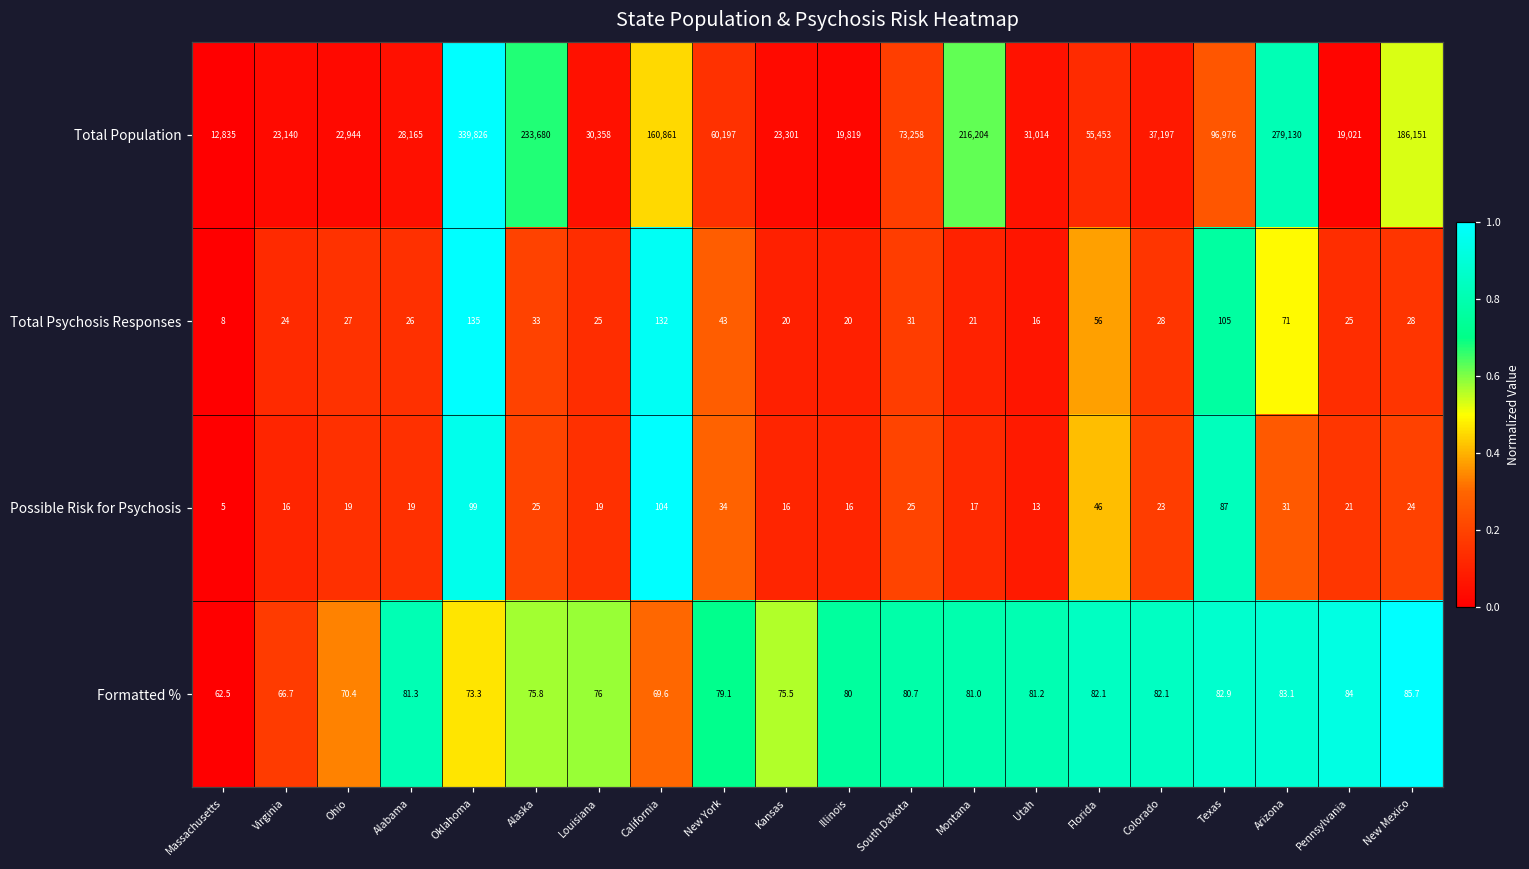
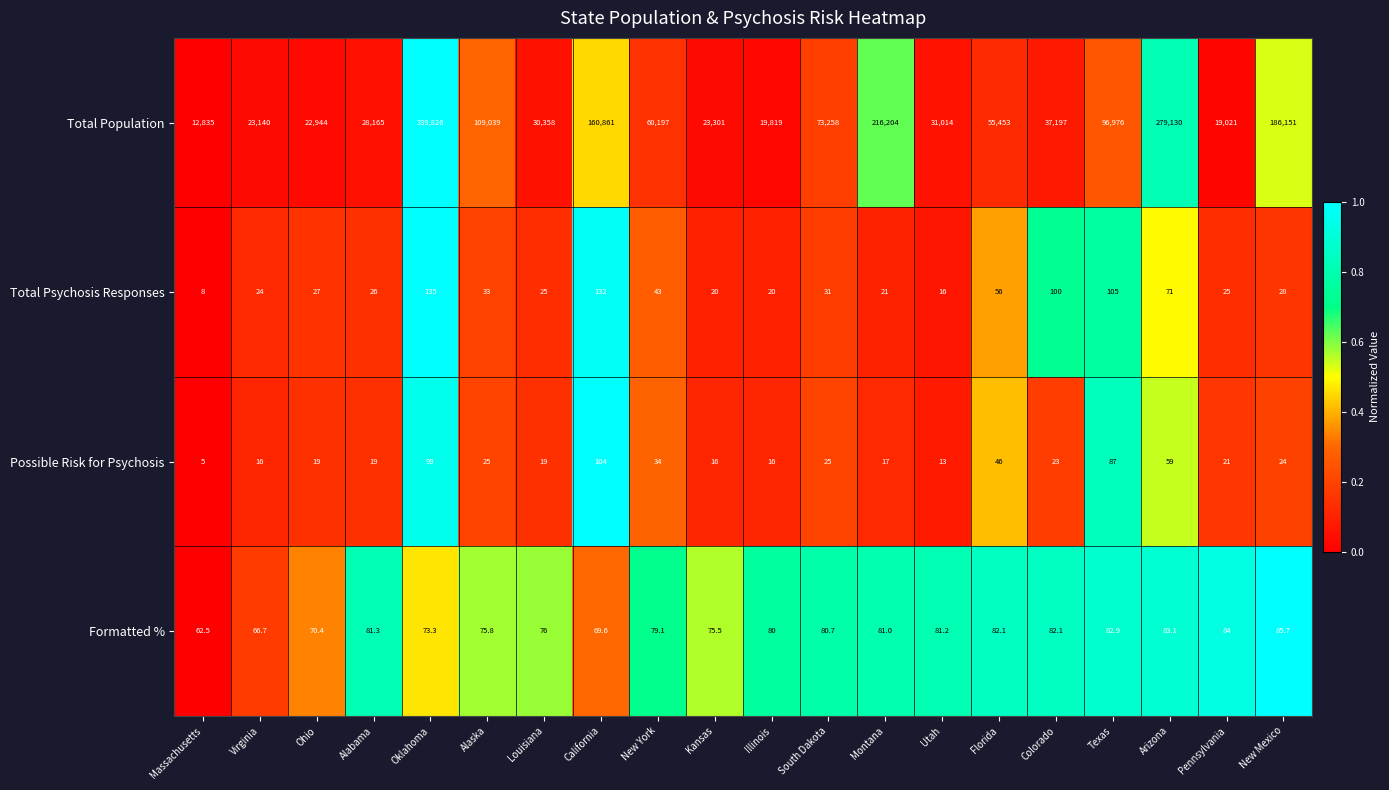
  {
    "Total Population": {
      "Massachusetts": "12,835",
      "Virginia": "23,140",
      "Ohio": "22,944",
      "Alabama": "28,165",
      "Oklahoma": "339,826",
-     "Alaska": "233,680",
+     "Alaska": "109,039",
      "Louisiana": "30,358",
      "California": "160,861",
      "New York": "60,197",
      "Kansas": "23,301",
      "Illinois": "19,819",
      "South Dakota": "73,258",
      "Montana": "216,204",
      "Utah": "31,014",
      "Florida": "55,453",
      "Colorado": "37,197",
      "Texas": "96,976",
      "Arizona": "279,130",
      "Pennsylvania": "19,021",
      "New Mexico": "186,151"
    },
    "Total Psychosis Responses": {
      "Massachusetts": "8",
      "Virginia": "24",
      "Ohio": "27",
      "Alabama": "26",
      "Oklahoma": "135",
      "Alaska": "33",
      "Louisiana": "25",
      "California": "132",
      "New York": "43",
      "Kansas": "20",
      "Illinois": "20",
      "South Dakota": "31",
      "Montana": "21",
      "Utah": "16",
      "Florida": "56",
-     "Colorado": "28",
+     "Colorado": "100",
      "Texas": "105",
      "Arizona": "71",
      "Pennsylvania": "25",
      "New Mexico": "28"
    },
    "Possible Risk for Psychosis": {
      "Massachusetts": "5",
      "Virginia": "16",
      "Ohio": "19",
      "Alabama": "19",
      "Oklahoma": "99",
      "Alaska": "25",
      "Louisiana": "19",
      "California": "104",
      "New York": "34",
      "Kansas": "16",
      "Illinois": "16",
      "South Dakota": "25",
      "Montana": "17",
      "Utah": "13",
      "Florida": "46",
      "Colorado": "23",
      "Texas": "87",
-     "Arizona": "31",
+     "Arizona": "59",
      "Pennsylvania": "21",
      "New Mexico": "24"
    },
    "Formatted %": {
      "Massachusetts": "62.5",
      "Virginia": "66.7",
      "Ohio": "70.4",
      "Alabama": "81.3",
      "Oklahoma": "73.3",
      "Alaska": "75.8",
      "Louisiana": "76",
      "California": "69.6",
      "New York": "79.1",
      "Kansas": "75.5",
      "Illinois": "80",
      "South Dakota": "80.7",
      "Montana": "81.0",
      "Utah": "81.2",
      "Florida": "82.1",
      "Colorado": "82.1",
      "Texas": "82.9",
      "Arizona": "83.1",
      "Pennsylvania": "84",
      "New Mexico": "85.7"
    }
  }
